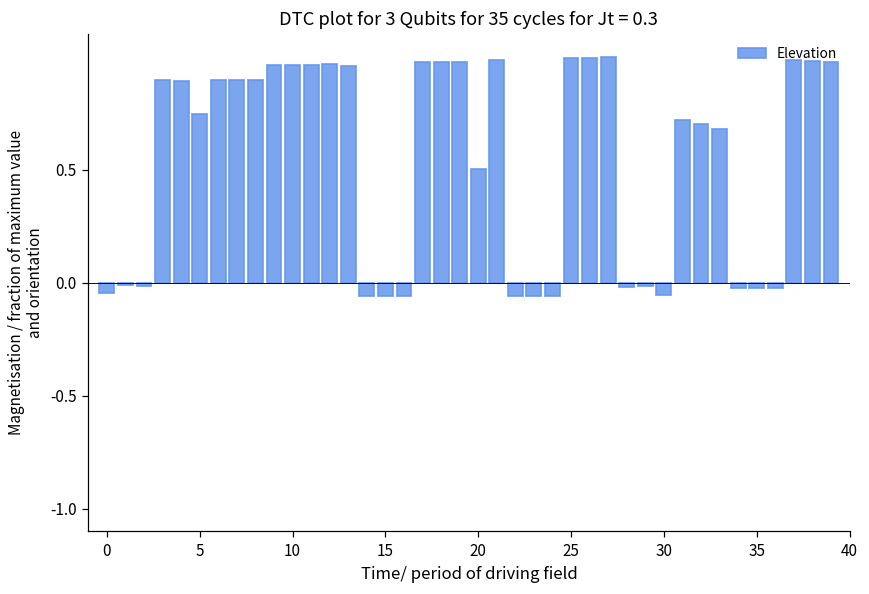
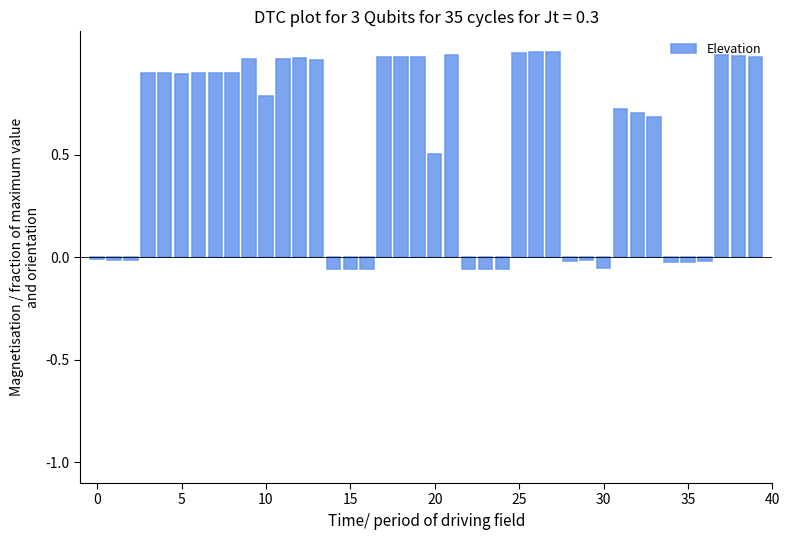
  {
-   "0": -0.05,
-   "5": 0.75,
-   "10": 0.96,
+   "0": -0.01,
+   "5": 0.89,
+   "10": 0.78,
    "15": -0.06,
    "20": 0.50,
    "25": 0.99,
    "30": -0.05,
    "35": -0.02
  }
